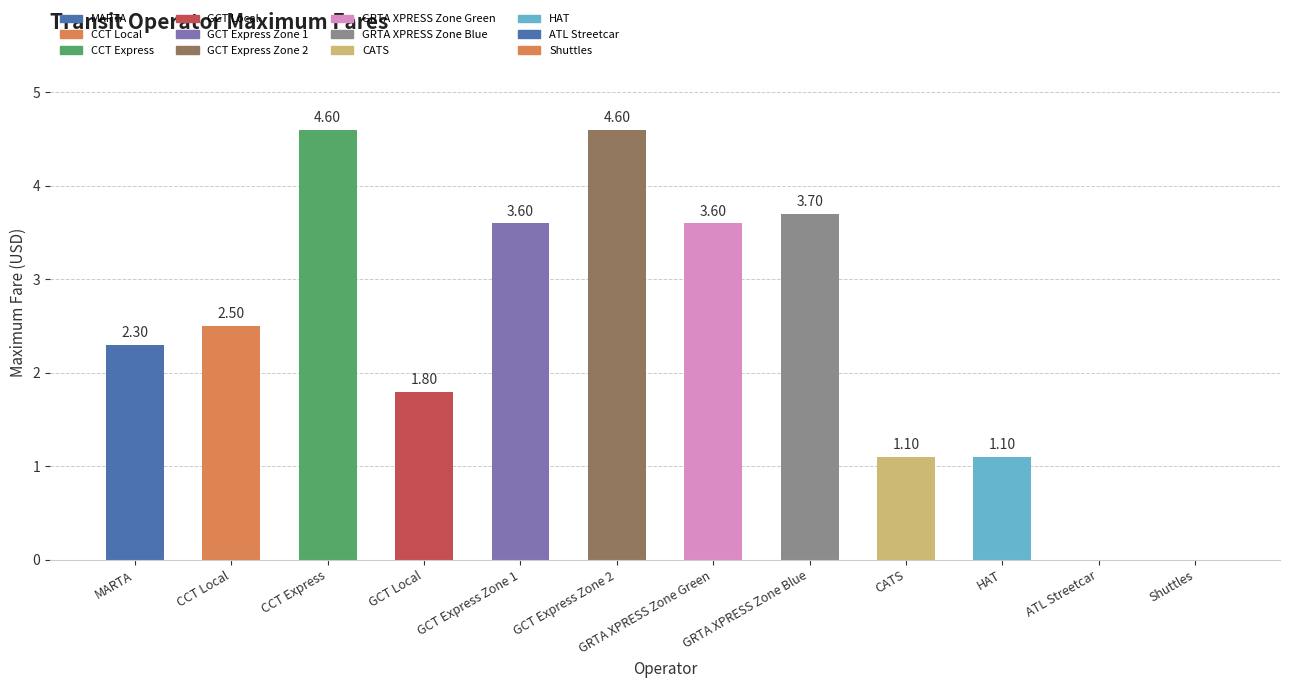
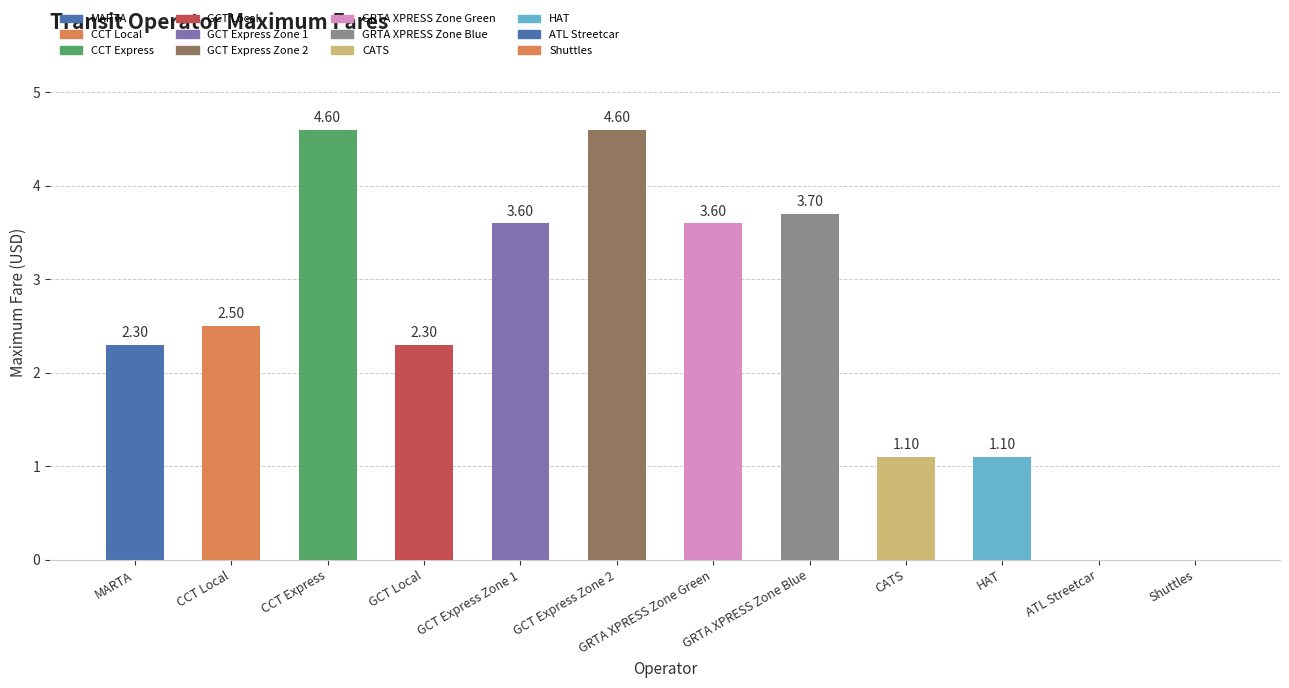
  {
    "MARTA": 2.30,
    "CCT Local": 2.50,
    "CCT Express": 4.60,
-   "GCT Local": 1.80,
+   "GCT Local": 2.30,
    "GCT Express Zone 1": 3.60,
    "GCT Express Zone 2": 4.60,
    "GRTA XPRESS Zone Green": 3.60,
    "GRTA XPRESS Zone Blue": 3.70,
    "CATS": 1.10,
    "HAT": 1.10
  }
